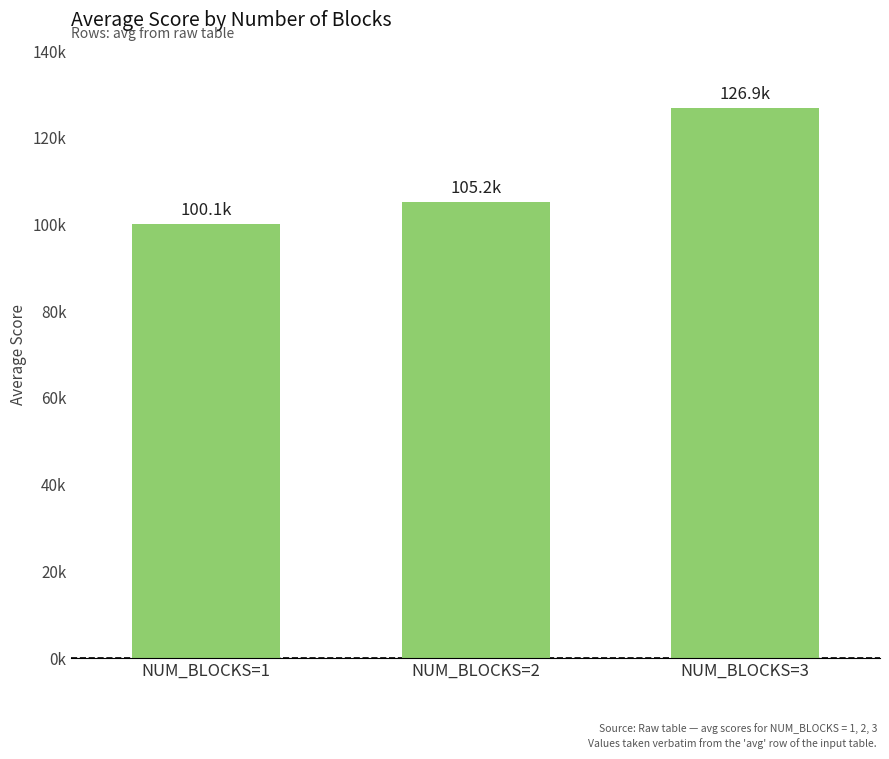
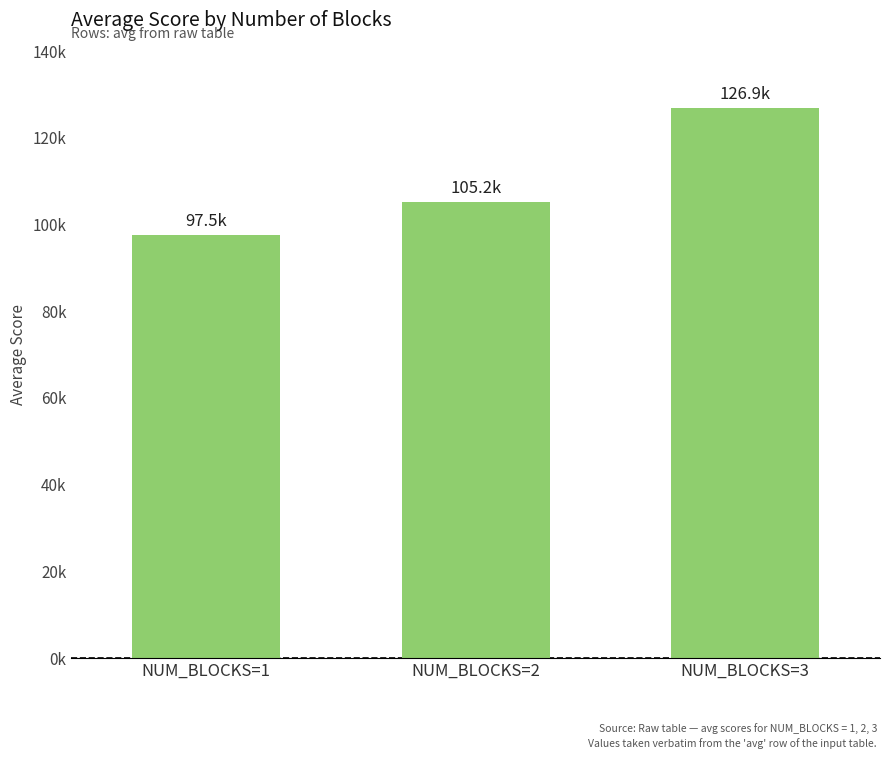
  {
-   "NUM_BLOCKS=1": "100.1k",
+   "NUM_BLOCKS=1": "97.5k",
    "NUM_BLOCKS=2": "105.2k",
    "NUM_BLOCKS=3": "126.9k"
  }
